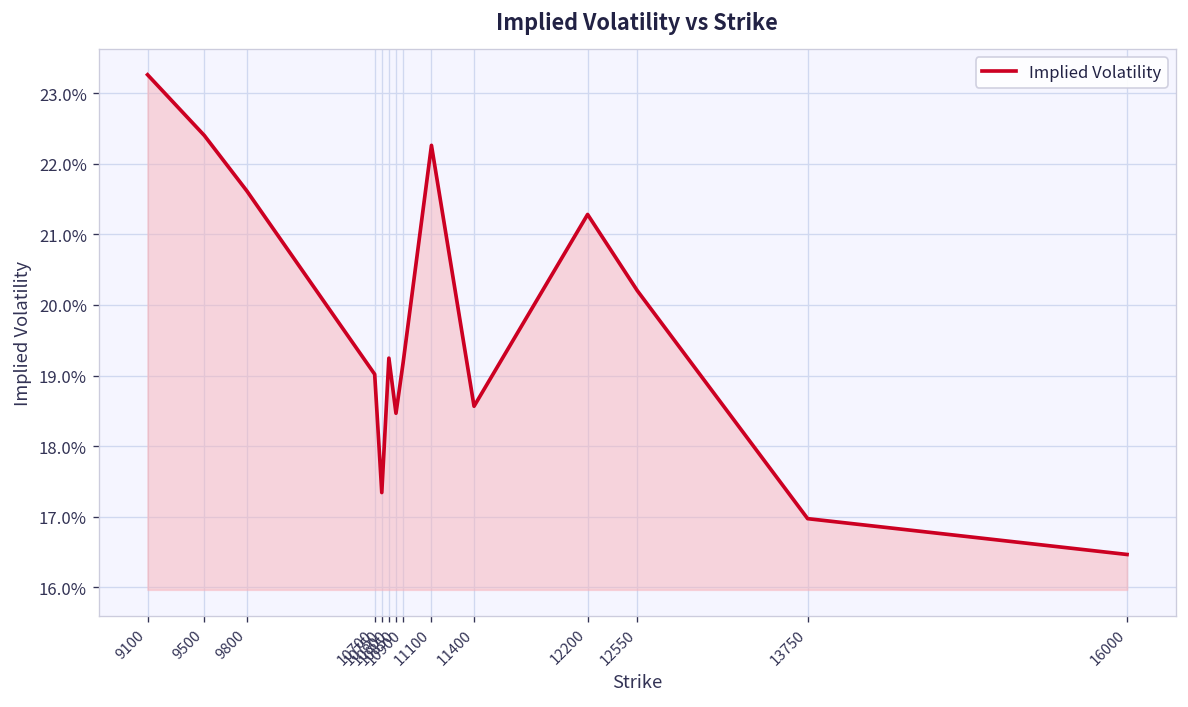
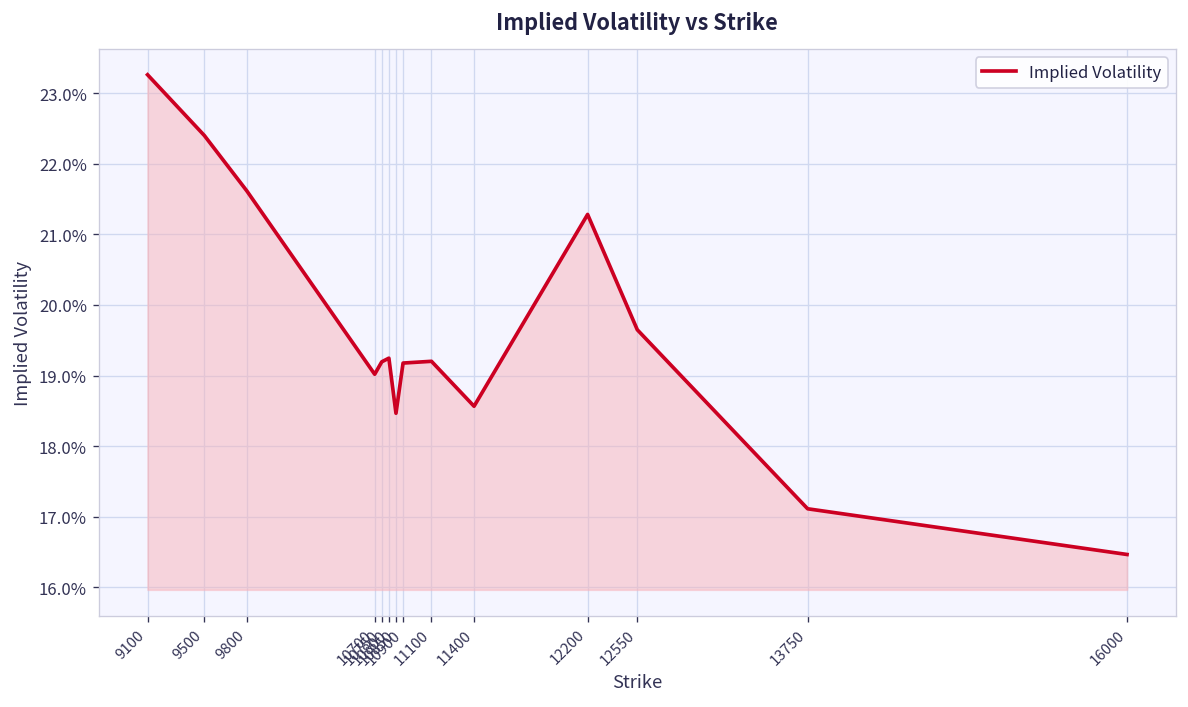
  {
    "9100": "23.3%",
    "9500": "22.4%",
    "9800": "21.6%",
    "10700": "19.0%",
-   "10750": "17.3%",
+   "10750": "19.2%",
    "10800": "19.2%",
    "10850": "18.5%",
    "10900": "19.2%",
-   "11100": "22.3%",
+   "11100": "19.2%",
    "11400": "18.6%",
    "12200": "21.3%",
-   "12550": "20.2%",
-   "13750": "17.0%",
+   "12550": "19.6%",
+   "13750": "17.1%",
    "16000": "16.5%"
  }
